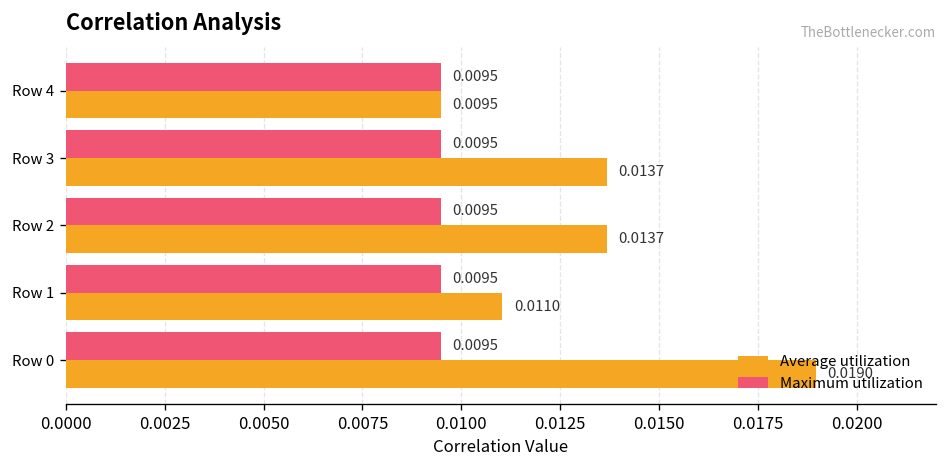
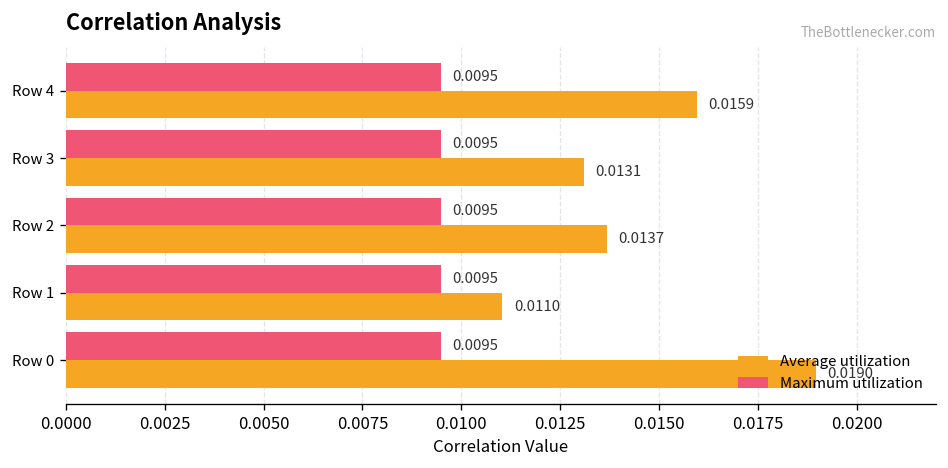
  {
    "Average utilization": {
-     "Row 4": 0.0095,
-     "Row 3": 0.0137,
+     "Row 4": 0.0159,
+     "Row 3": 0.0131,
      "Row 2": 0.0137,
      "Row 1": 0.0110,
      "Row 0": 0.0190
    },
    "Maximum utilization": {
      "Row 4": 0.0095,
      "Row 3": 0.0095,
      "Row 2": 0.0095,
      "Row 1": 0.0095,
      "Row 0": 0.0095
    }
  }
